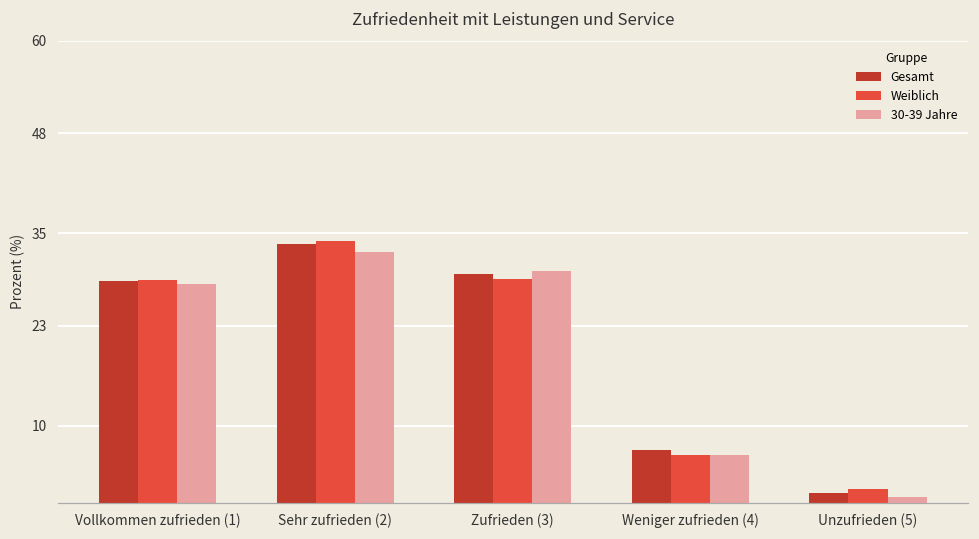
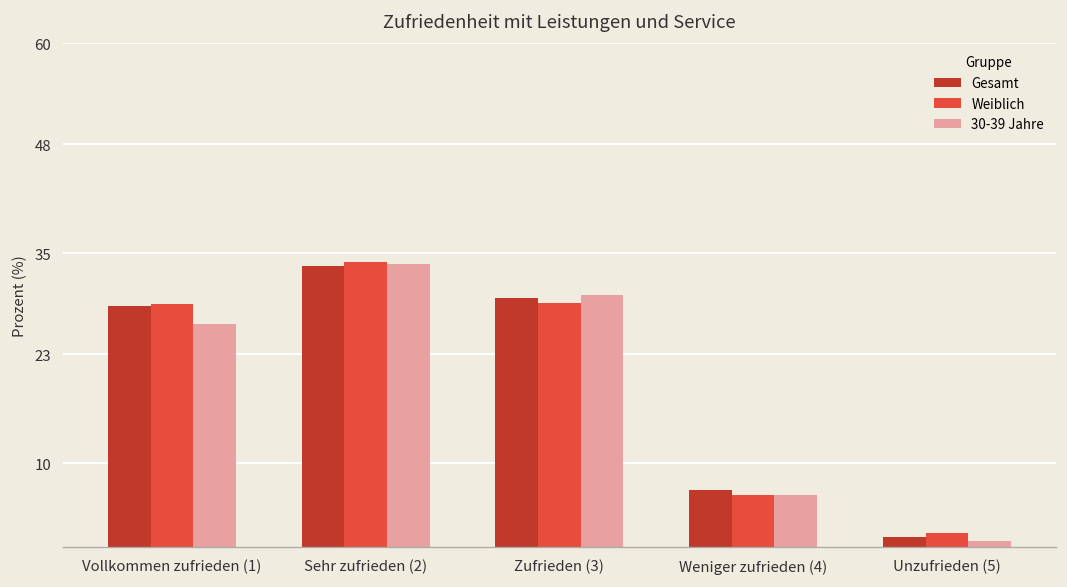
  {
    "30-39 Jahre": {
-     "Vollkommen zufrieden (1)": 28,
-     "Sehr zufrieden (2)": 33,
+     "Vollkommen zufrieden (1)": 27,
+     "Sehr zufrieden (2)": 34,
      "Zufrieden (3)": 30,
      "Weniger zufrieden (4)": 6,
      "Unzufrieden (5)": 1
    }
  }
